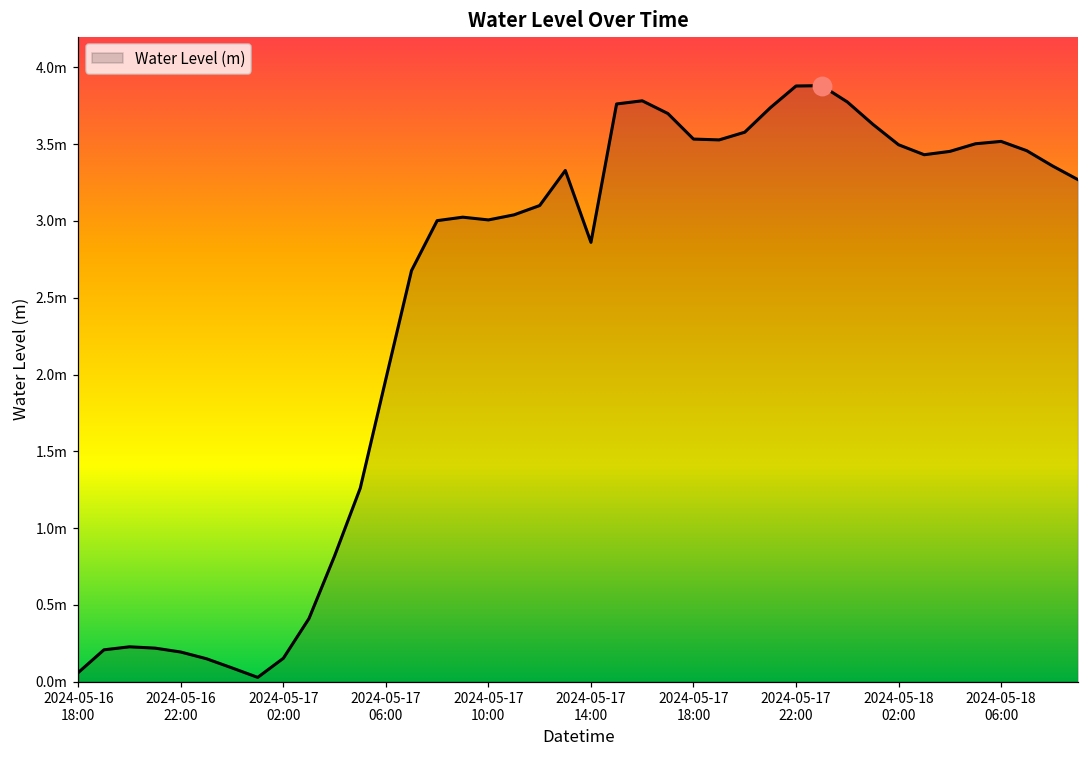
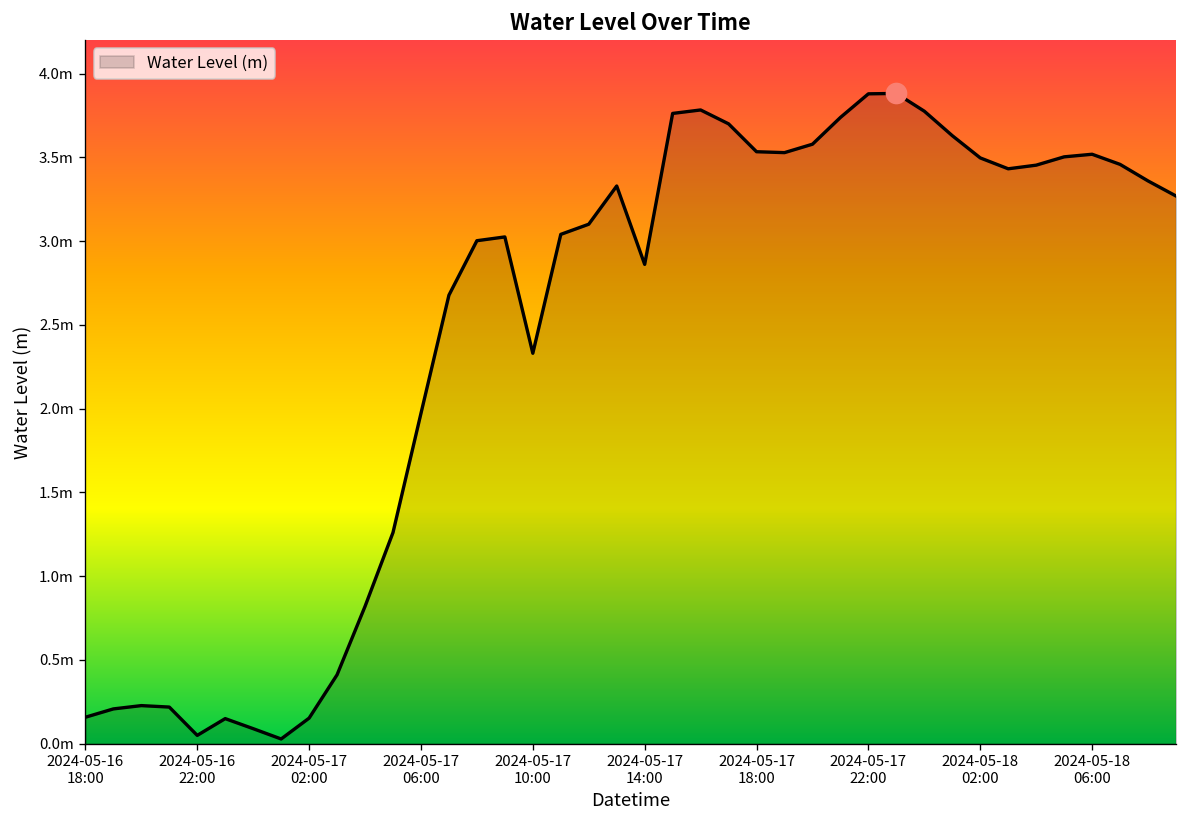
  {
    "Water Level (m)": {
-     "2024-05-16 18:00": "0.06m",
-     "2024-05-16 22:00": "0.19m",
+     "2024-05-16 18:00": "0.16m",
+     "2024-05-16 22:00": "0.05m",
      "2024-05-17 02:00": "0.15m",
      "2024-05-17 06:00": "1.97m",
-     "2024-05-17 10:00": "3.01m",
+     "2024-05-17 10:00": "2.33m",
      "2024-05-17 14:00": "2.86m",
      "2024-05-17 18:00": "3.53m",
      "2024-05-17 22:00": "3.88m",
      "2024-05-18 02:00": "3.50m",
      "2024-05-18 06:00": "3.52m"
    }
  }
